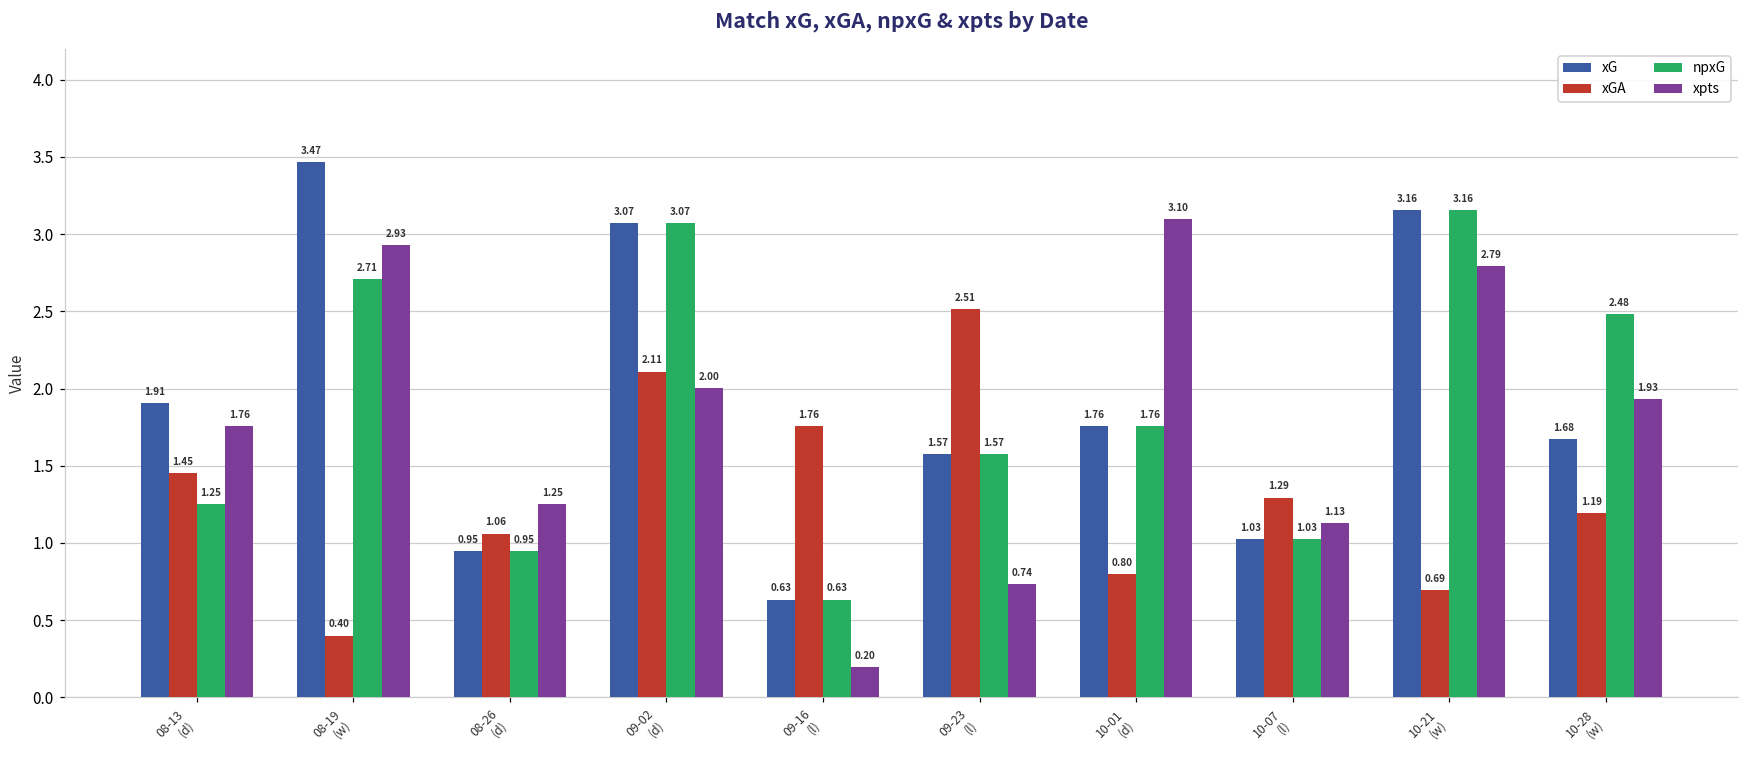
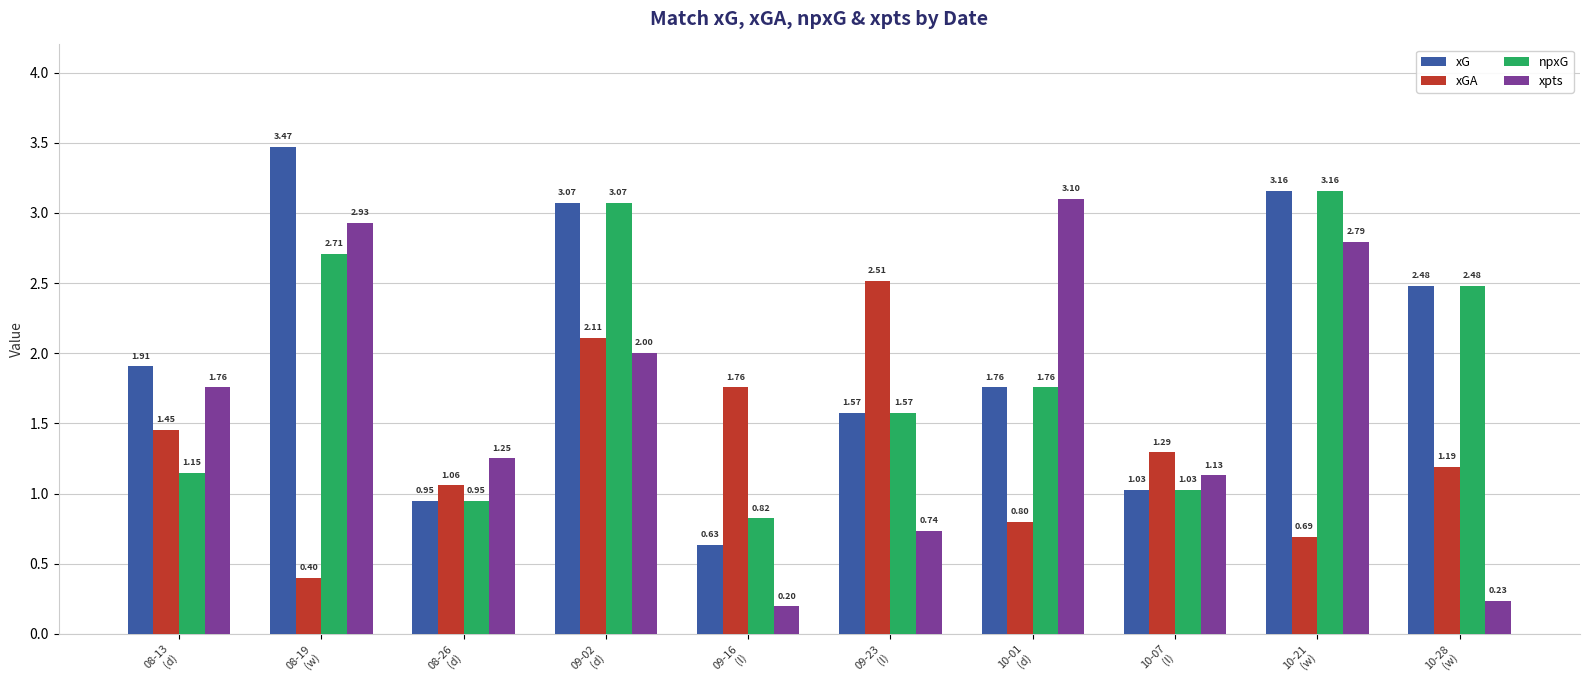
  {
    "xG": {
      "08-13 (d)": 1.91,
      "08-19 (w)": 3.47,
      "08-26 (d)": 0.95,
      "09-02 (d)": 3.07,
      "09-16 (l)": 0.63,
      "09-23 (l)": 1.57,
      "10-01 (d)": 1.76,
      "10-07 (l)": 1.03,
      "10-21 (w)": 3.16,
-     "10-28 (w)": 1.68
+     "10-28 (w)": 2.48
    },
    "xGA": {
      "08-13 (d)": 1.45,
      "08-19 (w)": 0.40,
      "08-26 (d)": 1.06,
      "09-02 (d)": 2.11,
      "09-16 (l)": 1.76,
      "09-23 (l)": 2.51,
      "10-01 (d)": 0.80,
      "10-07 (l)": 1.29,
      "10-21 (w)": 0.69,
      "10-28 (w)": 1.19
    },
    "npxG": {
-     "08-13 (d)": 1.25,
+     "08-13 (d)": 1.15,
      "08-19 (w)": 2.71,
      "08-26 (d)": 0.95,
      "09-02 (d)": 3.07,
-     "09-16 (l)": 0.63,
+     "09-16 (l)": 0.82,
      "09-23 (l)": 1.57,
      "10-01 (d)": 1.76,
      "10-07 (l)": 1.03,
      "10-21 (w)": 3.16,
      "10-28 (w)": 2.48
    },
    "xpts": {
      "08-13 (d)": 1.76,
      "08-19 (w)": 2.93,
      "08-26 (d)": 1.25,
      "09-02 (d)": 2.00,
      "09-16 (l)": 0.20,
      "09-23 (l)": 0.74,
      "10-01 (d)": 3.10,
      "10-07 (l)": 1.13,
      "10-21 (w)": 2.79,
-     "10-28 (w)": 1.93
+     "10-28 (w)": 0.23
    }
  }
